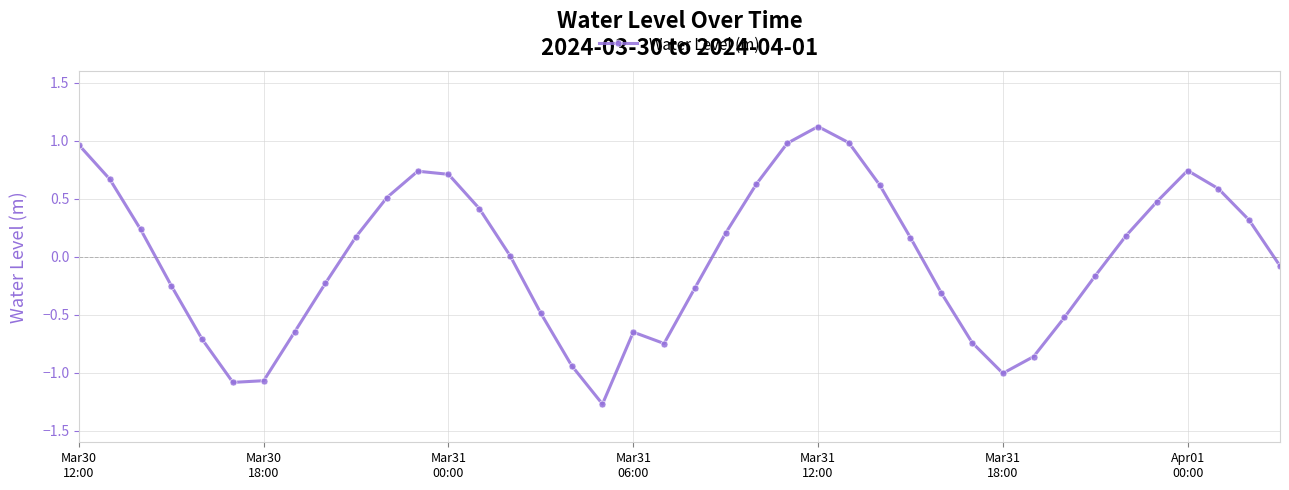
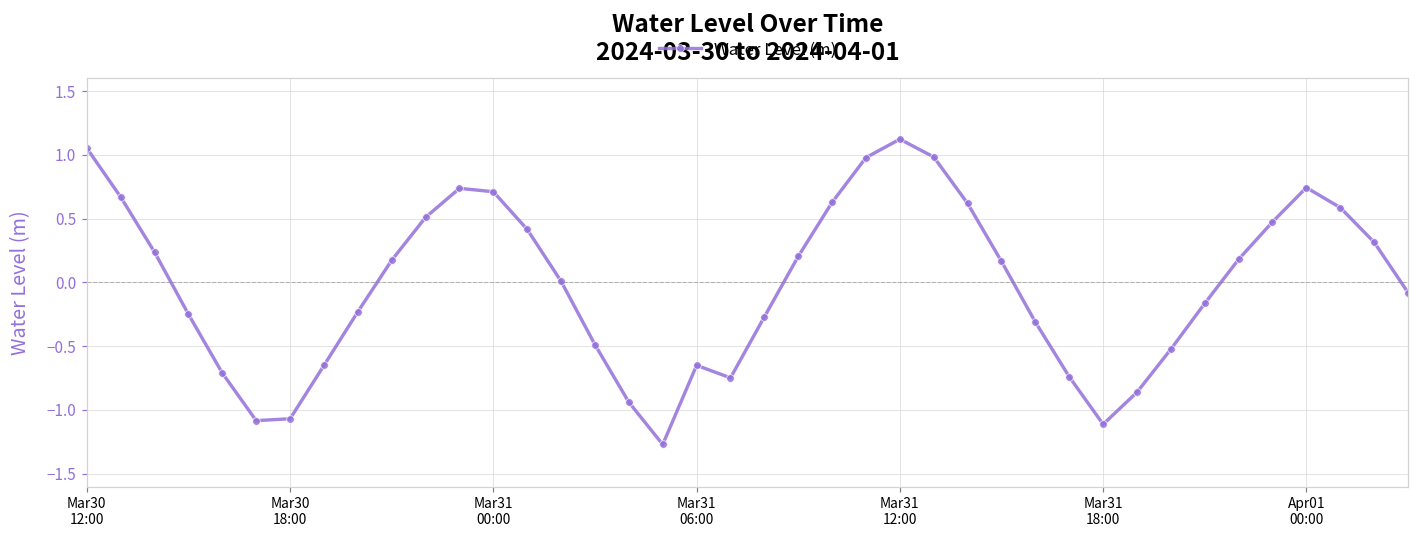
  {
-   "Mar30 12:00": 0.96,
+   "Mar30 12:00": 1.05,
    "Mar30 18:00": -1.07,
    "Mar31 00:00": 0.71,
    "Mar31 06:00": -0.65,
    "Mar31 12:00": 1.12,
-   "Mar31 18:00": -1.01,
+   "Mar31 18:00": -1.11,
    "Apr01 00:00": 0.74
  }
